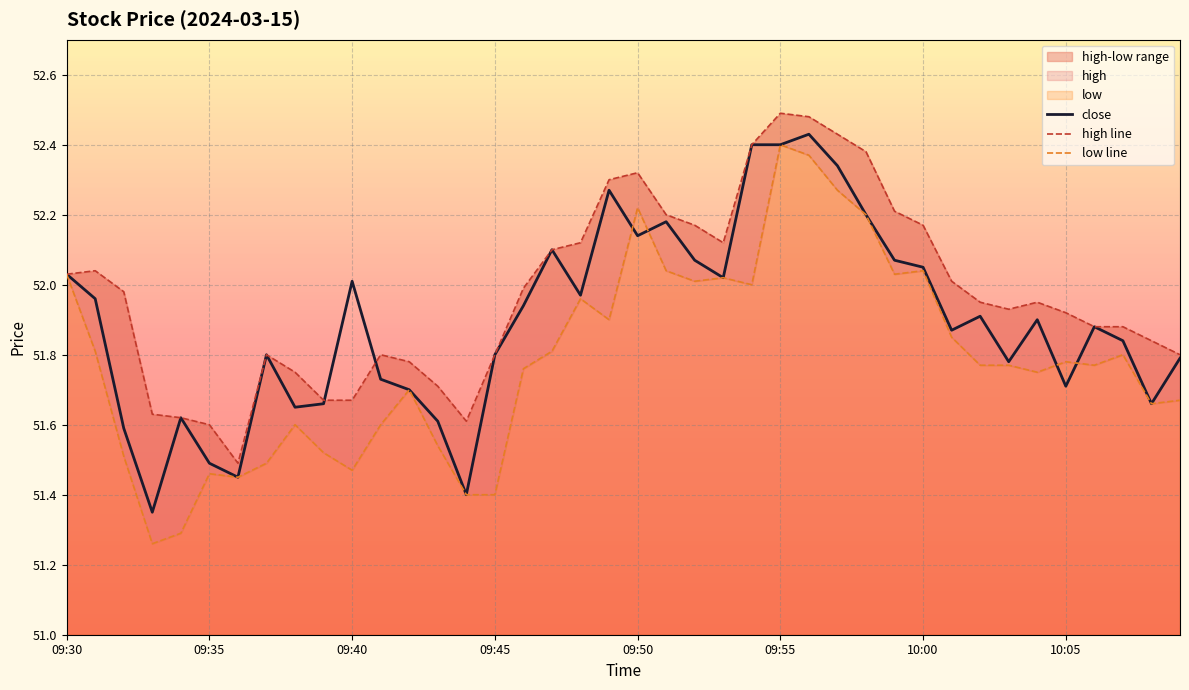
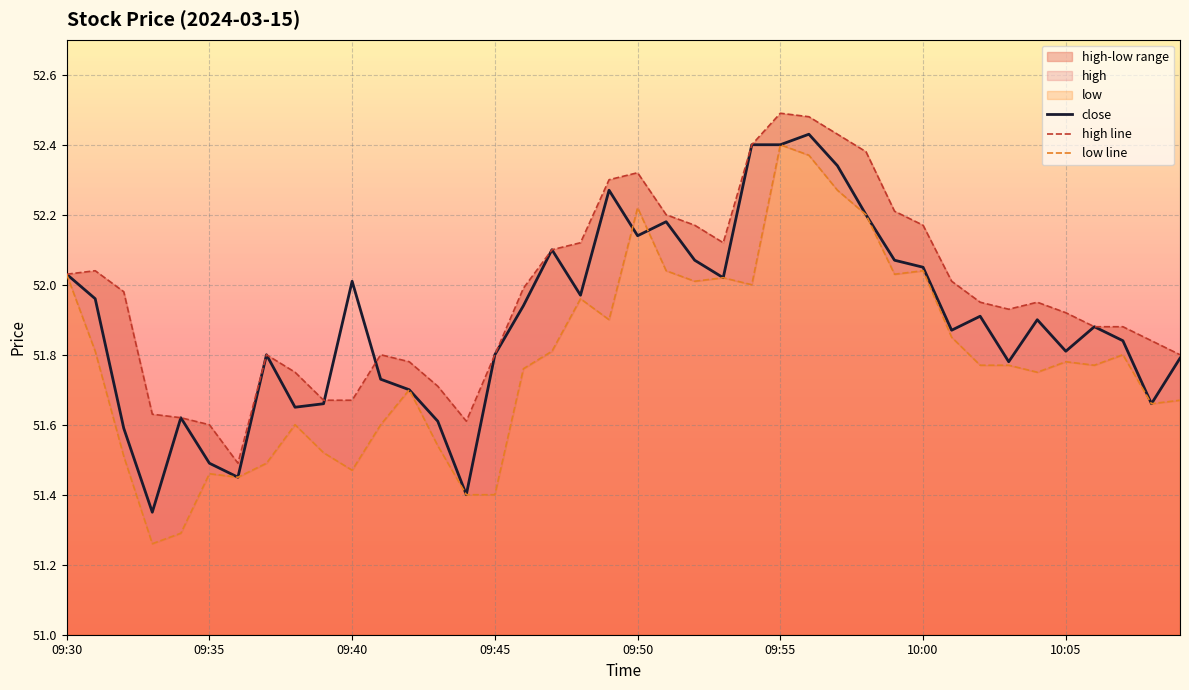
  {
    "close": {
      "09:35": 51.49,
      "09:40": 52.01,
      "09:50": 52.14,
      "10:00": 52.05,
-     "10:05": 51.71
+     "10:05": 51.81
    }
  }
